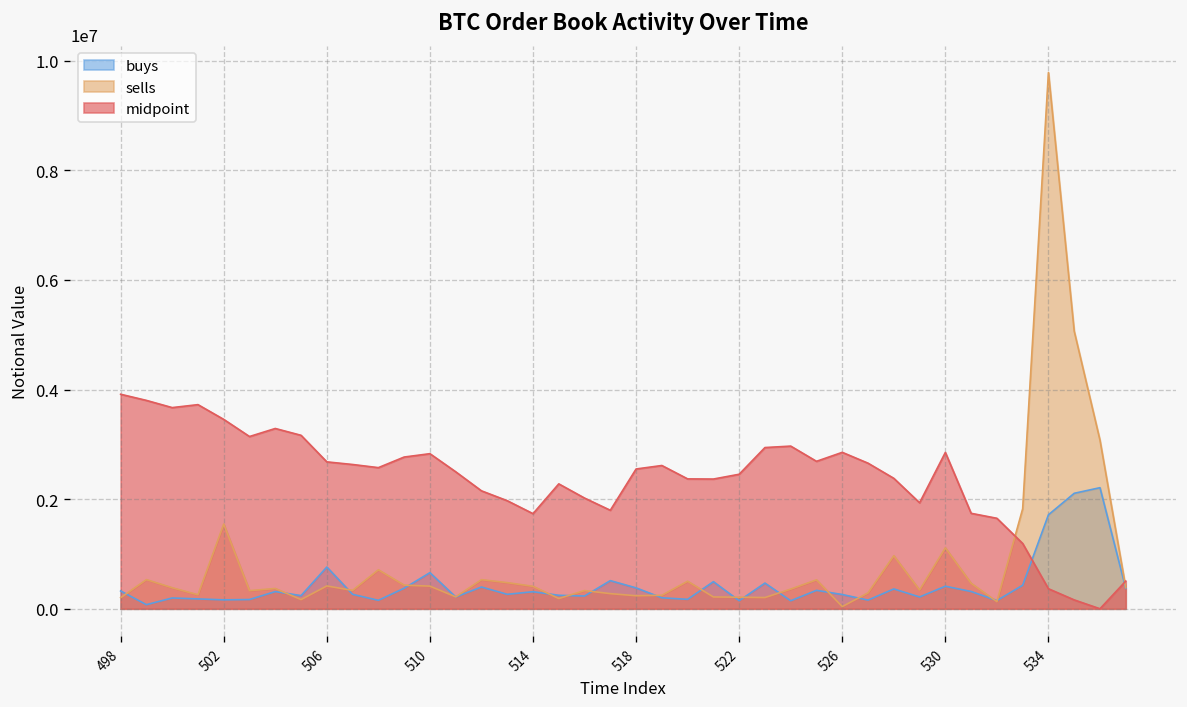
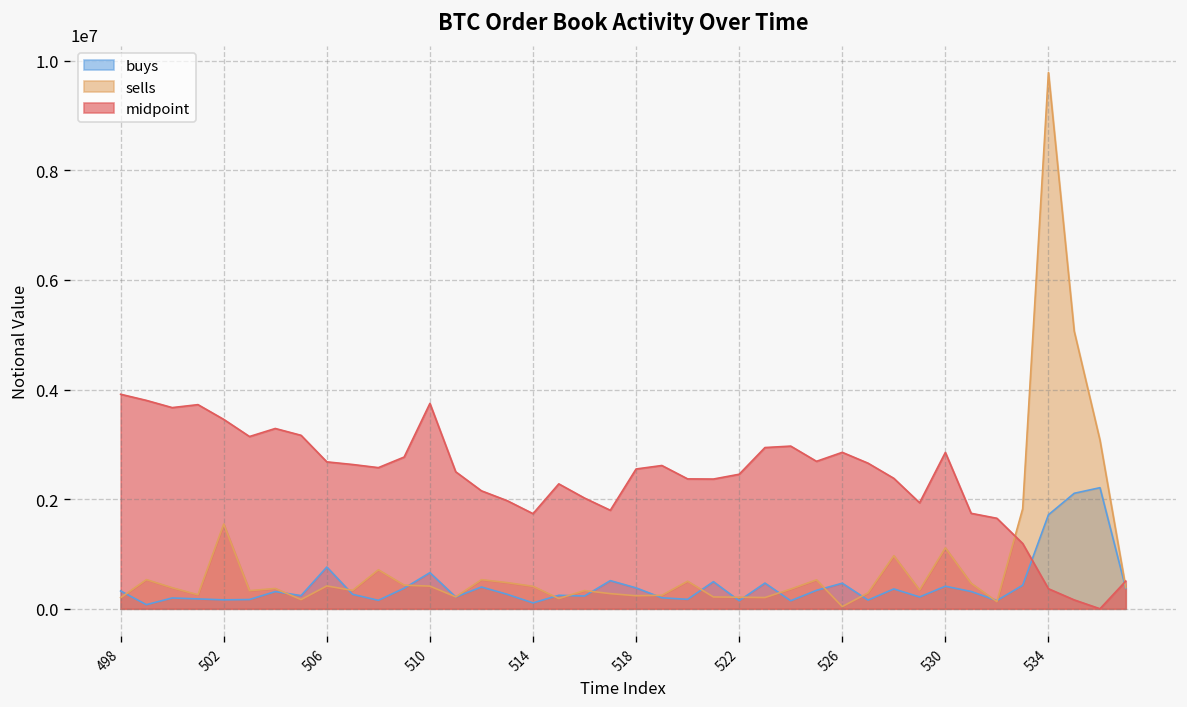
  {
    "buys": {
      "498": 300000,
      "502": 200000,
      "506": 800000,
      "510": 700000,
-     "514": 300000,
+     "514": 100000,
      "518": 400000,
      "522": 100000,
-     "526": 300000,
+     "526": 500000,
      "530": 400000,
      "534": 1700000
    },
    "sells": {
      "498": 200000,
      "502": 1500000,
      "506": 400000,
      "510": 400000,
      "514": 400000,
      "518": 200000,
      "522": 200000,
      "526": 0,
      "530": 1100000,
      "534": 9800000
    },
    "midpoint": {
      "498": 3900000,
      "502": 3500000,
      "506": 2700000,
-     "510": 2800000,
+     "510": 3700000,
      "514": 1700000,
      "518": 2500000,
      "522": 2500000,
      "526": 2900000,
      "530": 2900000,
      "534": 400000
    }
  }
